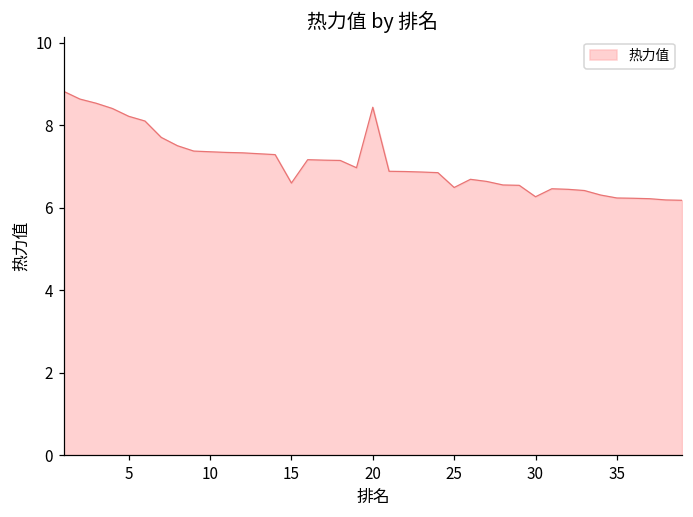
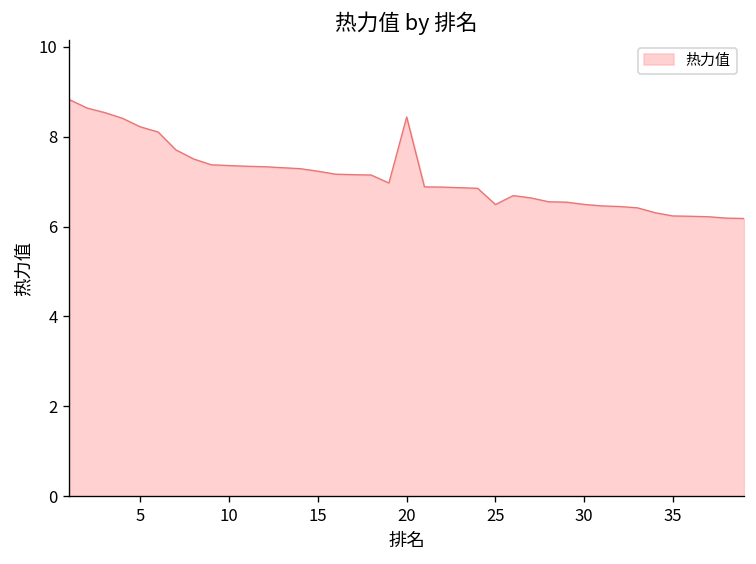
  {
    "5": 8.2,
    "10": 7.4,
-   "15": 6.6,
+   "15": 7.2,
    "20": 8.4,
    "25": 6.5,
-   "30": 6.3,
+   "30": 6.5,
    "35": 6.2
  }
